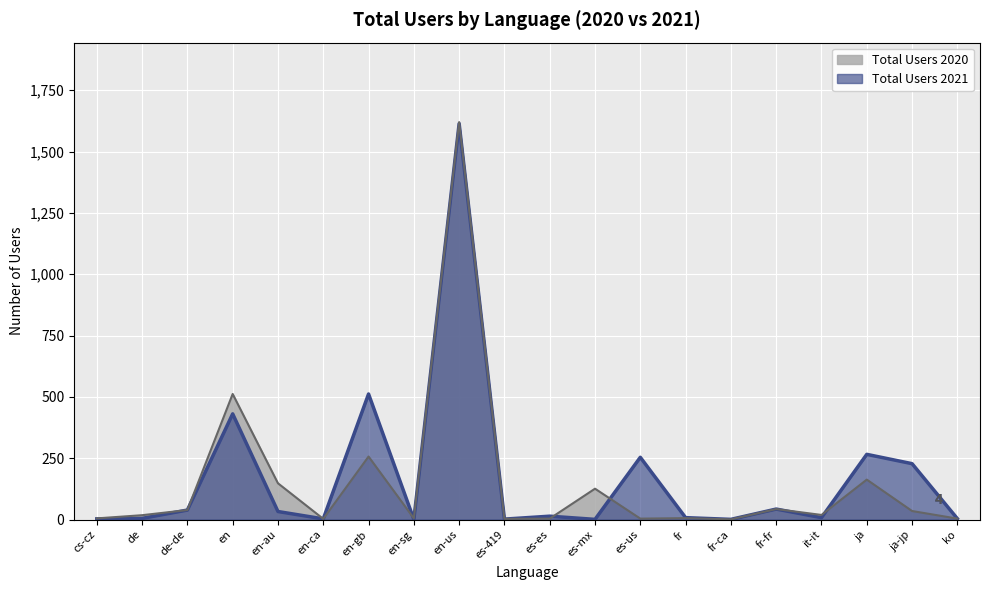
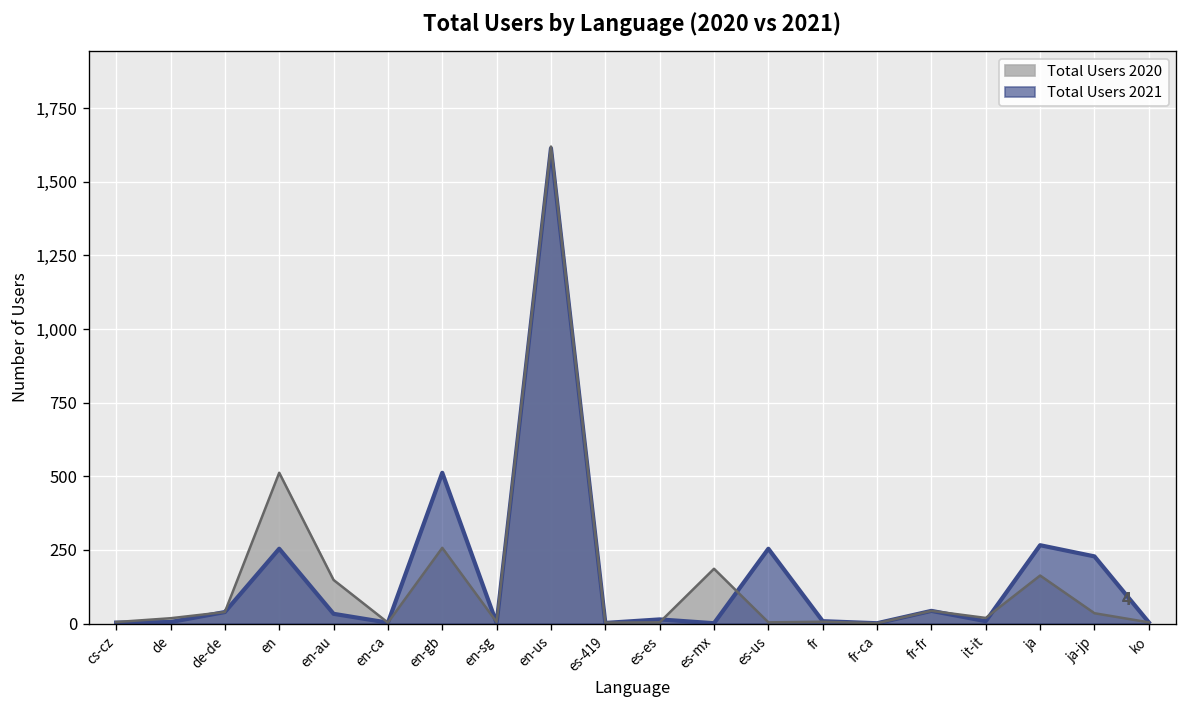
  {
    "Total Users 2021": {
      "de": 10,
-     "en": 430,
+     "en": 250,
      "en-au": 30,
      "en-gb": 510,
      "es-mx": 0,
      "es-us": 250,
      "it-it": 10,
      "ja": 270,
      "ja-jp": 230
    },
    "Total Users 2020": {
      "de": 20,
      "en": 510,
      "en-au": 150,
      "en-gb": 260,
-     "es-mx": 130,
+     "es-mx": 190,
      "es-us": 0,
      "it-it": 20,
      "ja": 160,
      "ja-jp": 40
    }
  }
